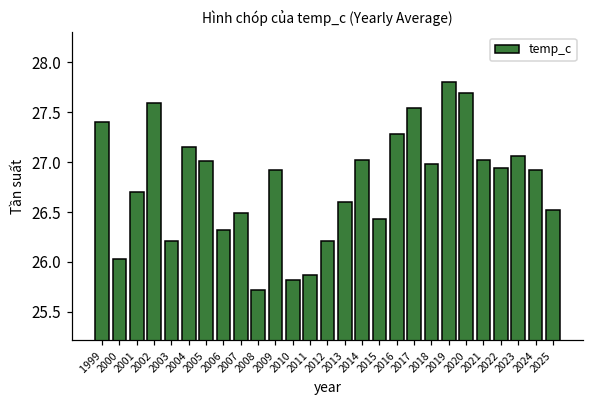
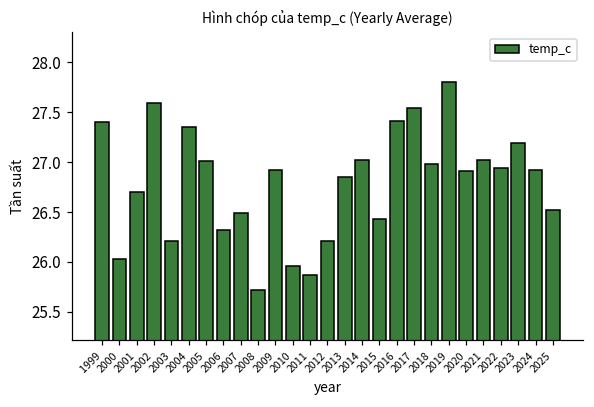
  {
    "1999": 27.4,
    "2000": 26.0,
    "2001": 26.7,
    "2002": 27.6,
    "2003": 26.2,
-   "2004": 27.1,
+   "2004": 27.4,
    "2005": 27.0,
    "2006": 26.3,
    "2007": 26.5,
    "2008": 25.7,
    "2009": 26.9,
-   "2010": 25.8,
+   "2010": 26.0,
    "2011": 25.9,
    "2012": 26.2,
-   "2013": 26.6,
+   "2013": 26.9,
    "2014": 27.0,
    "2015": 26.4,
-   "2016": 27.3,
+   "2016": 27.4,
    "2017": 27.5,
    "2018": 27.0,
    "2019": 27.8,
-   "2020": 27.7,
+   "2020": 26.9,
    "2021": 27.0,
    "2022": 26.9,
-   "2023": 27.1,
+   "2023": 27.2,
    "2024": 26.9,
    "2025": 26.5
  }
